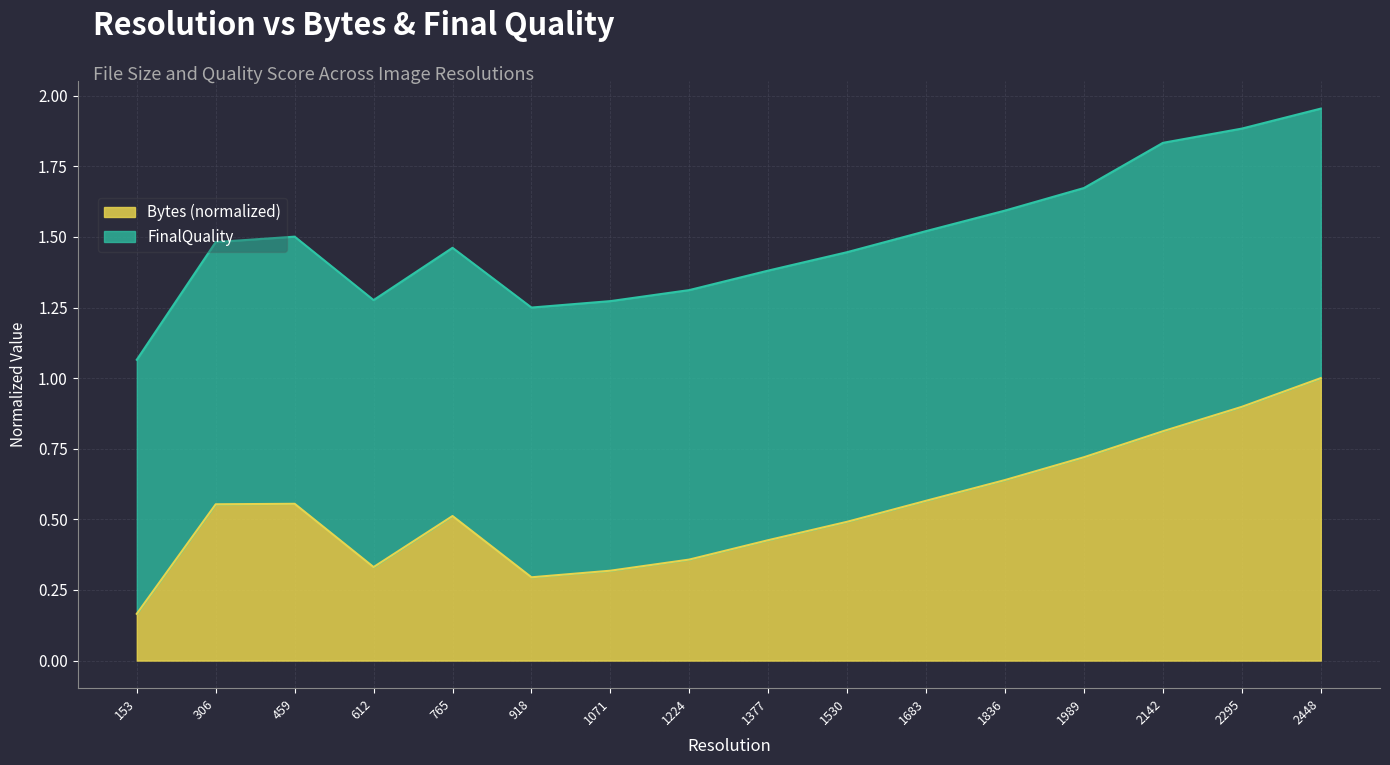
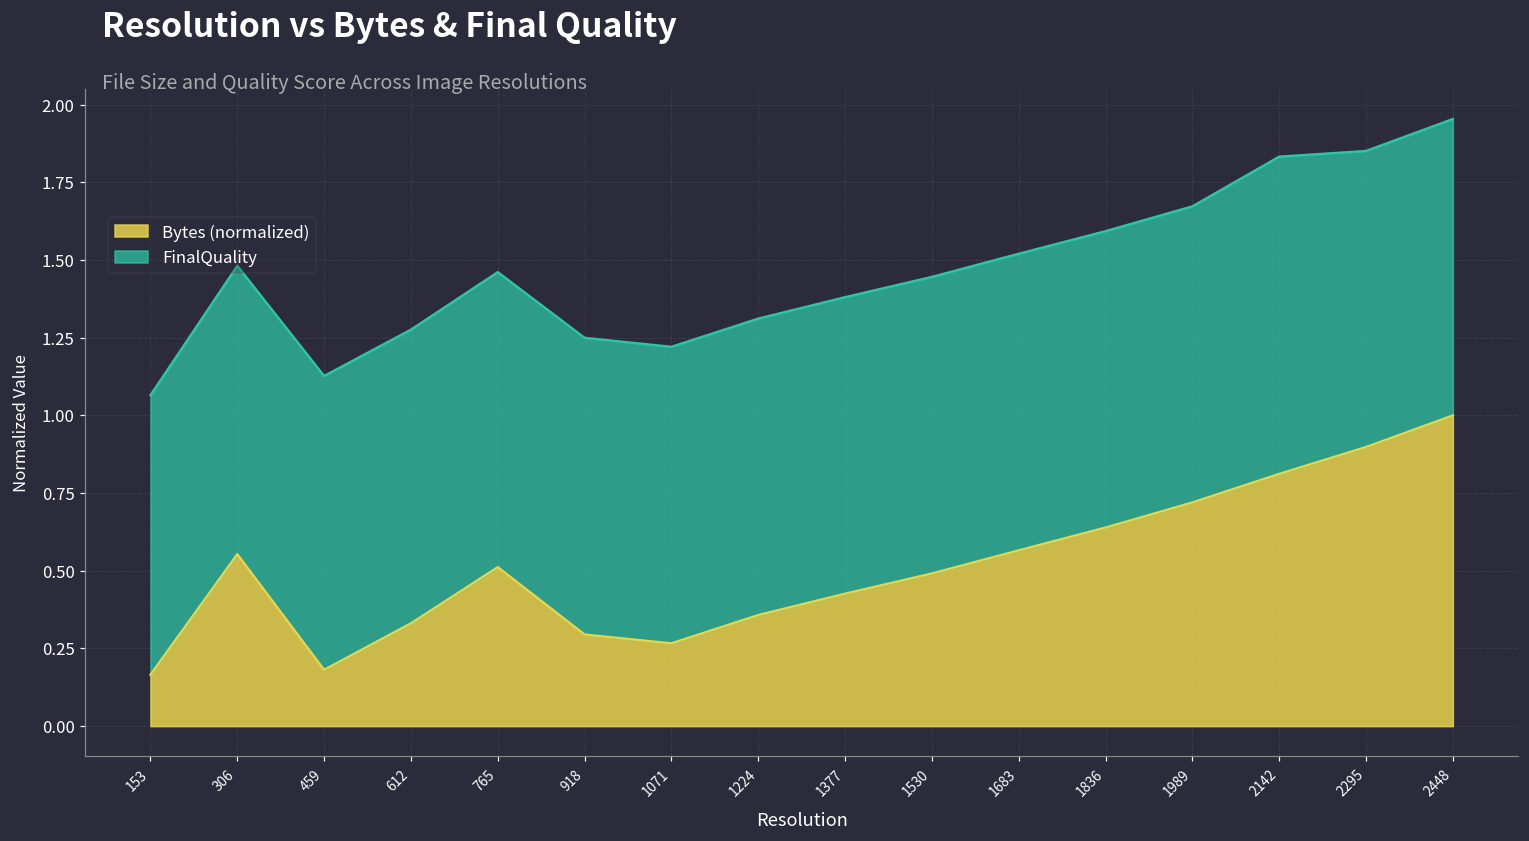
  {
    "Bytes (normalized)": {
      "153": 0.17,
      "306": 0.55,
-     "459": 0.56,
+     "459": 0.18,
      "612": 0.33,
      "765": 0.51,
      "918": 0.29,
-     "1071": 0.32,
+     "1071": 0.27,
      "1224": 0.36,
      "1377": 0.43,
      "1530": 0.49,
      "1683": 0.57,
      "1836": 0.64,
      "1989": 0.72,
      "2142": 0.81,
      "2295": 0.90,
      "2448": 1.00
    },
    "FinalQuality": {
      "153": 0.90,
      "459": 0.95,
      "612": 0.95,
      "765": 0.95,
      "918": 0.95,
      "1071": 0.95,
      "1224": 0.95,
      "1377": 0.95,
      "1530": 0.95,
      "1683": 0.95,
      "1836": 0.95,
      "1989": 0.95,
      "2142": 1.02,
-     "2295": 0.99,
+     "2295": 0.95,
      "2448": 0.95
    }
  }
